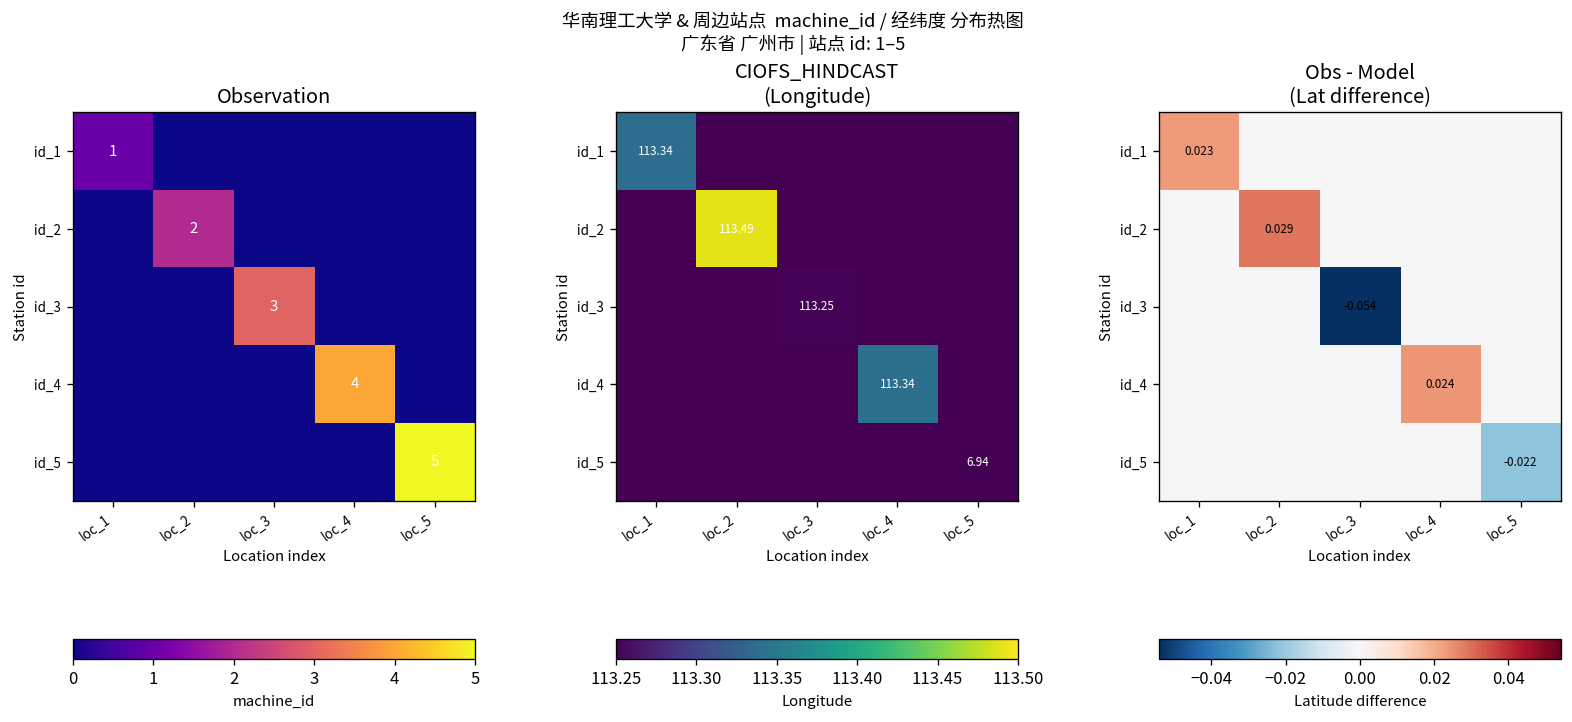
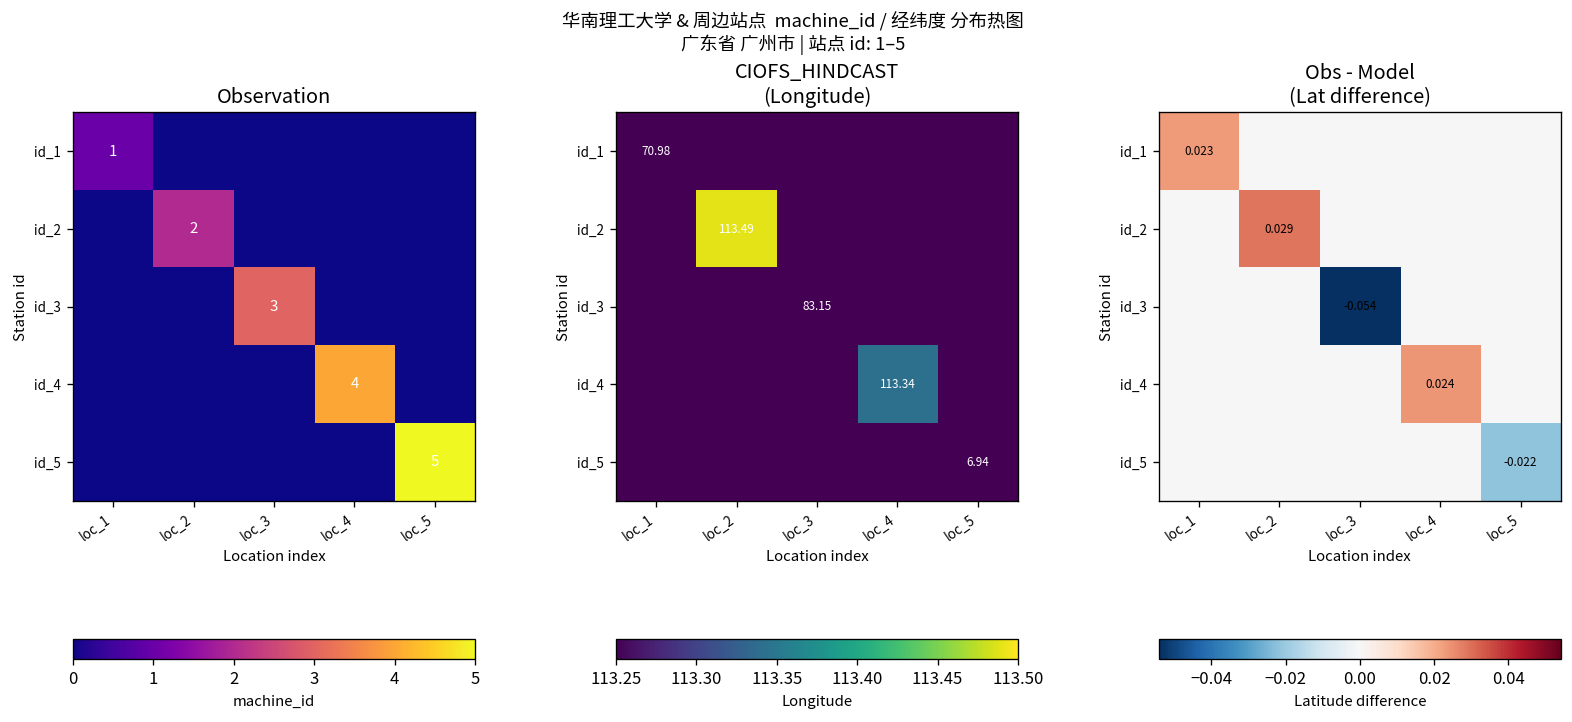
  {
    "Observation": {
      "id_1": {
        "loc_1": 1
      },
      "id_2": {
        "loc_2": 2
      },
      "id_3": {
        "loc_3": 3
      },
      "id_4": {
        "loc_4": 4
      },
      "id_5": {
        "loc_5": 5
      }
    },
    "CIOFS_HINDCAST (Longitude)": {
      "id_1": {
-       "loc_1": 113.34
+       "loc_1": 70.98
      },
      "id_2": {
        "loc_2": 113.49
      },
      "id_3": {
-       "loc_3": 113.25
+       "loc_3": 83.15
      },
      "id_4": {
        "loc_4": 113.34
      },
      "id_5": {
        "loc_5": 6.94
      }
    },
    "Obs - Model (Lat difference)": {
      "id_1": {
        "loc_1": 0.023
      },
      "id_2": {
        "loc_2": 0.029
      },
      "id_3": {
        "loc_3": -0.054
      },
      "id_4": {
        "loc_4": 0.024
      },
      "id_5": {
        "loc_5": -0.022
      }
    }
  }
